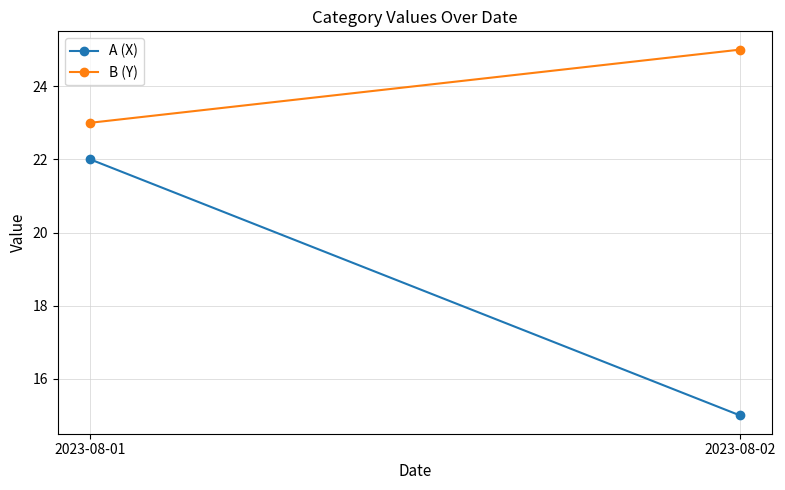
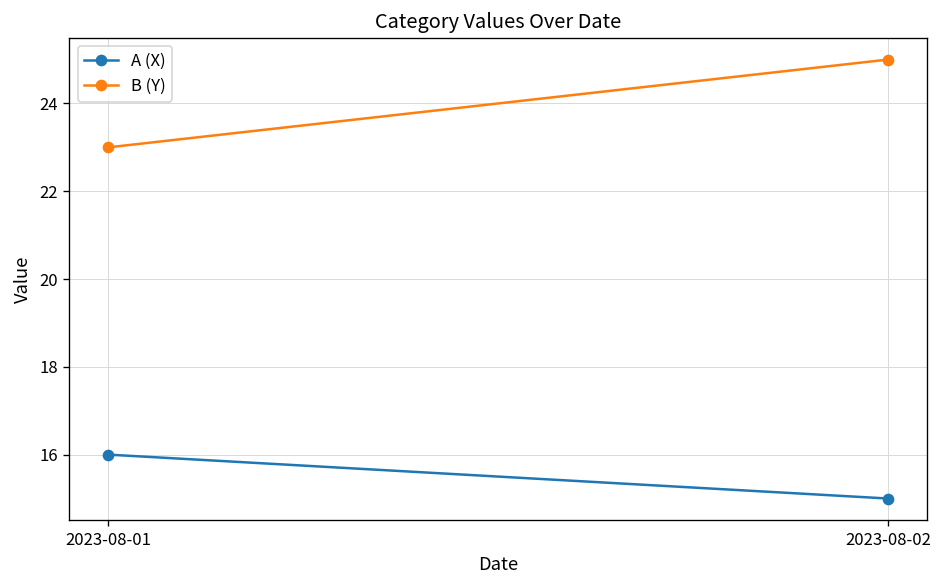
  {
    "A (X)": {
-     "2023-08-01": 22,
+     "2023-08-01": 16,
      "2023-08-02": 15
    },
    "B (Y)": {
      "2023-08-01": 23,
      "2023-08-02": 25
    }
  }
